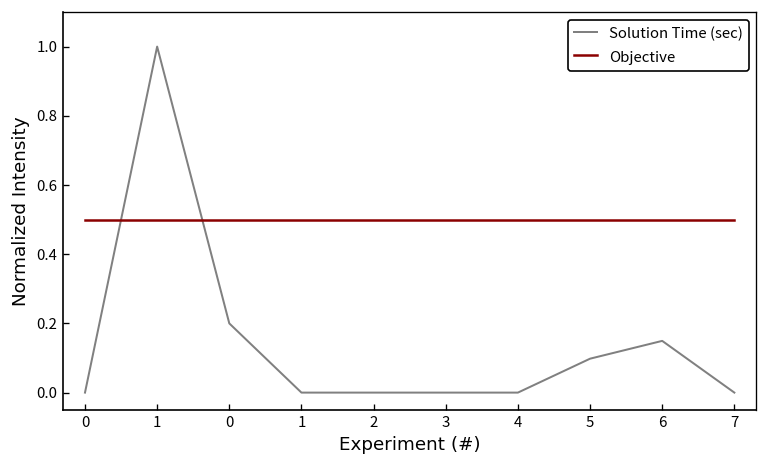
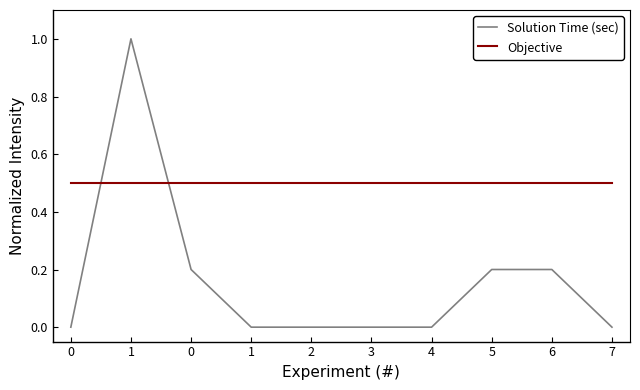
  {
    "Solution Time (sec)": {
      "2": 0.00,
      "3": 0.00,
      "4": 0.00,
-     "5": 0.10,
-     "6": 0.15,
+     "5": 0.20,
+     "6": 0.20,
      "7": 0.00
    },
    "Objective": {
      "2": 0.50,
      "3": 0.50,
      "4": 0.50,
      "5": 0.50,
      "6": 0.50,
      "7": 0.50
    }
  }
